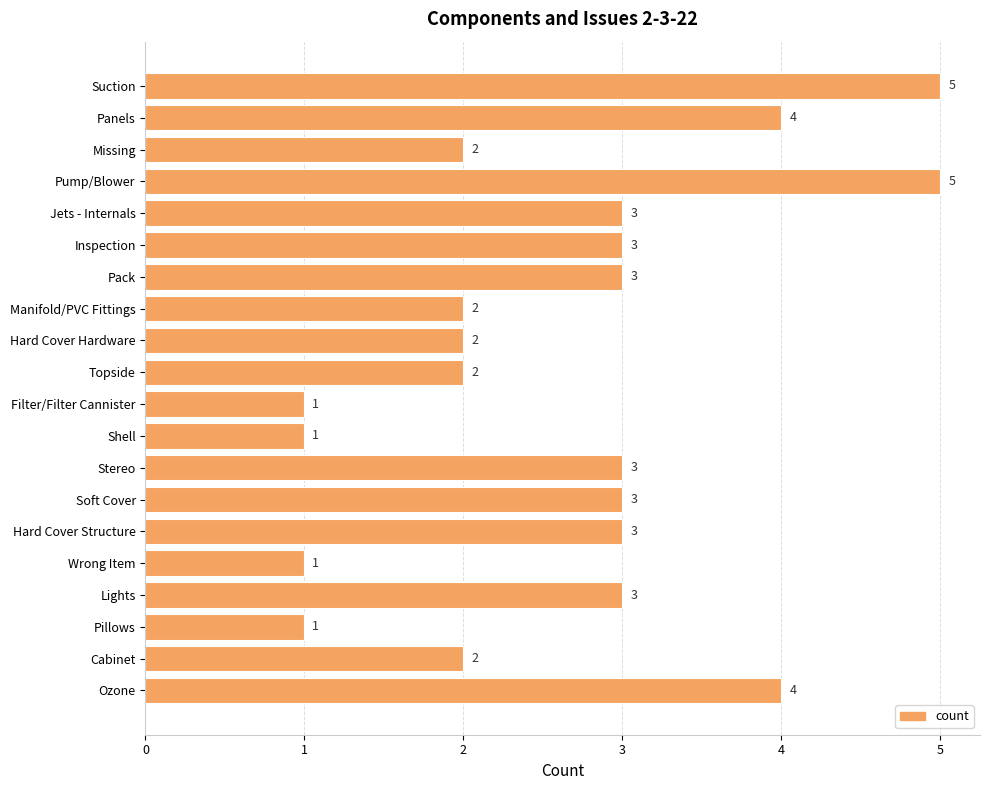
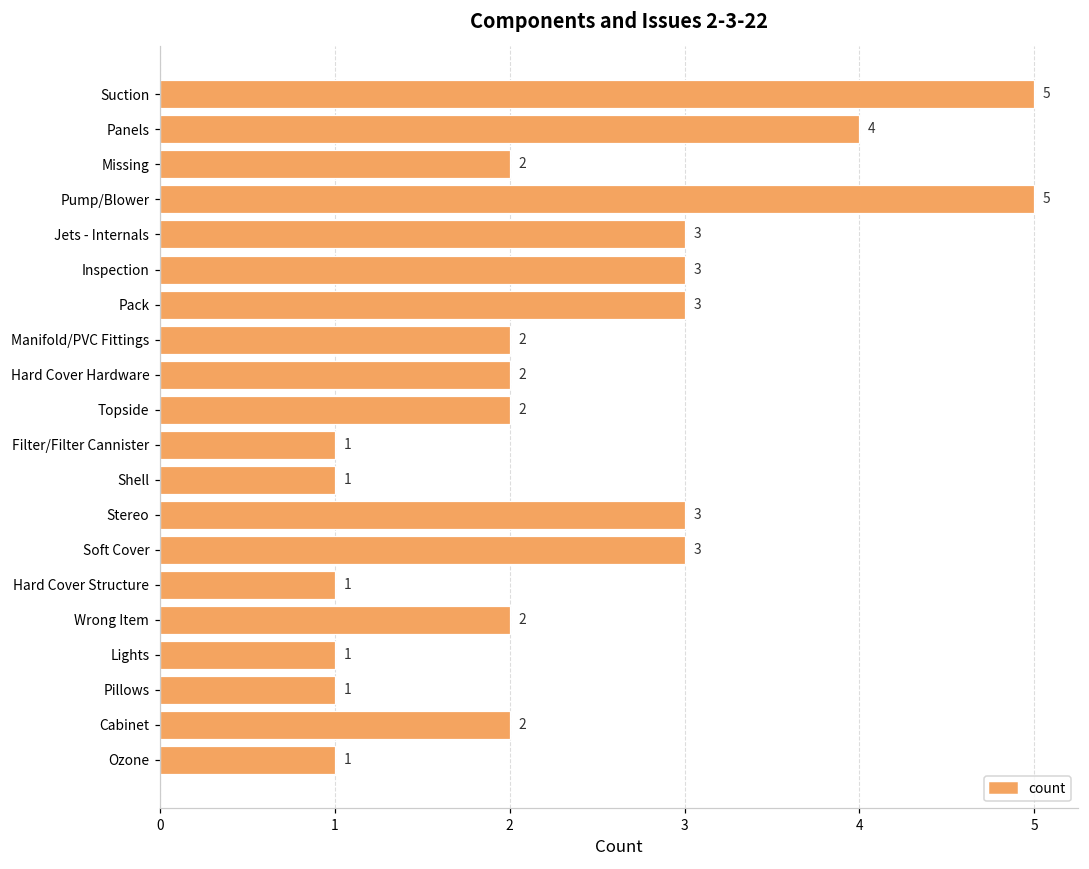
  {
    "Suction": 5,
    "Panels": 4,
    "Missing": 2,
    "Pump/Blower": 5,
    "Jets - Internals": 3,
    "Inspection": 3,
    "Pack": 3,
    "Manifold/PVC Fittings": 2,
    "Hard Cover Hardware": 2,
    "Topside": 2,
    "Filter/Filter Cannister": 1,
    "Shell": 1,
    "Stereo": 3,
    "Soft Cover": 3,
-   "Hard Cover Structure": 3,
-   "Wrong Item": 1,
-   "Lights": 3,
+   "Hard Cover Structure": 1,
+   "Wrong Item": 2,
+   "Lights": 1,
    "Pillows": 1,
    "Cabinet": 2,
-   "Ozone": 4
+   "Ozone": 1
  }
